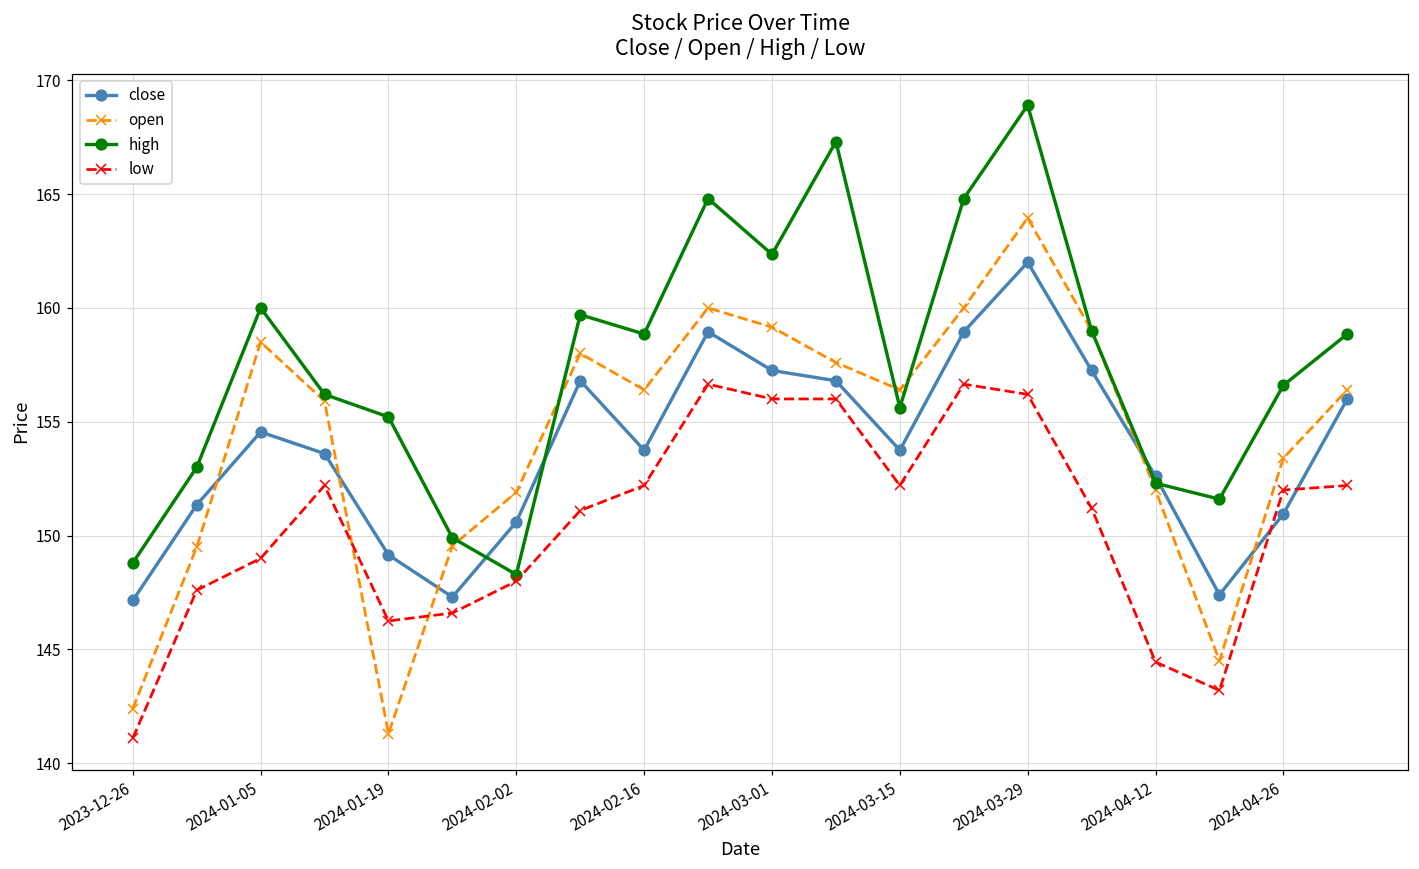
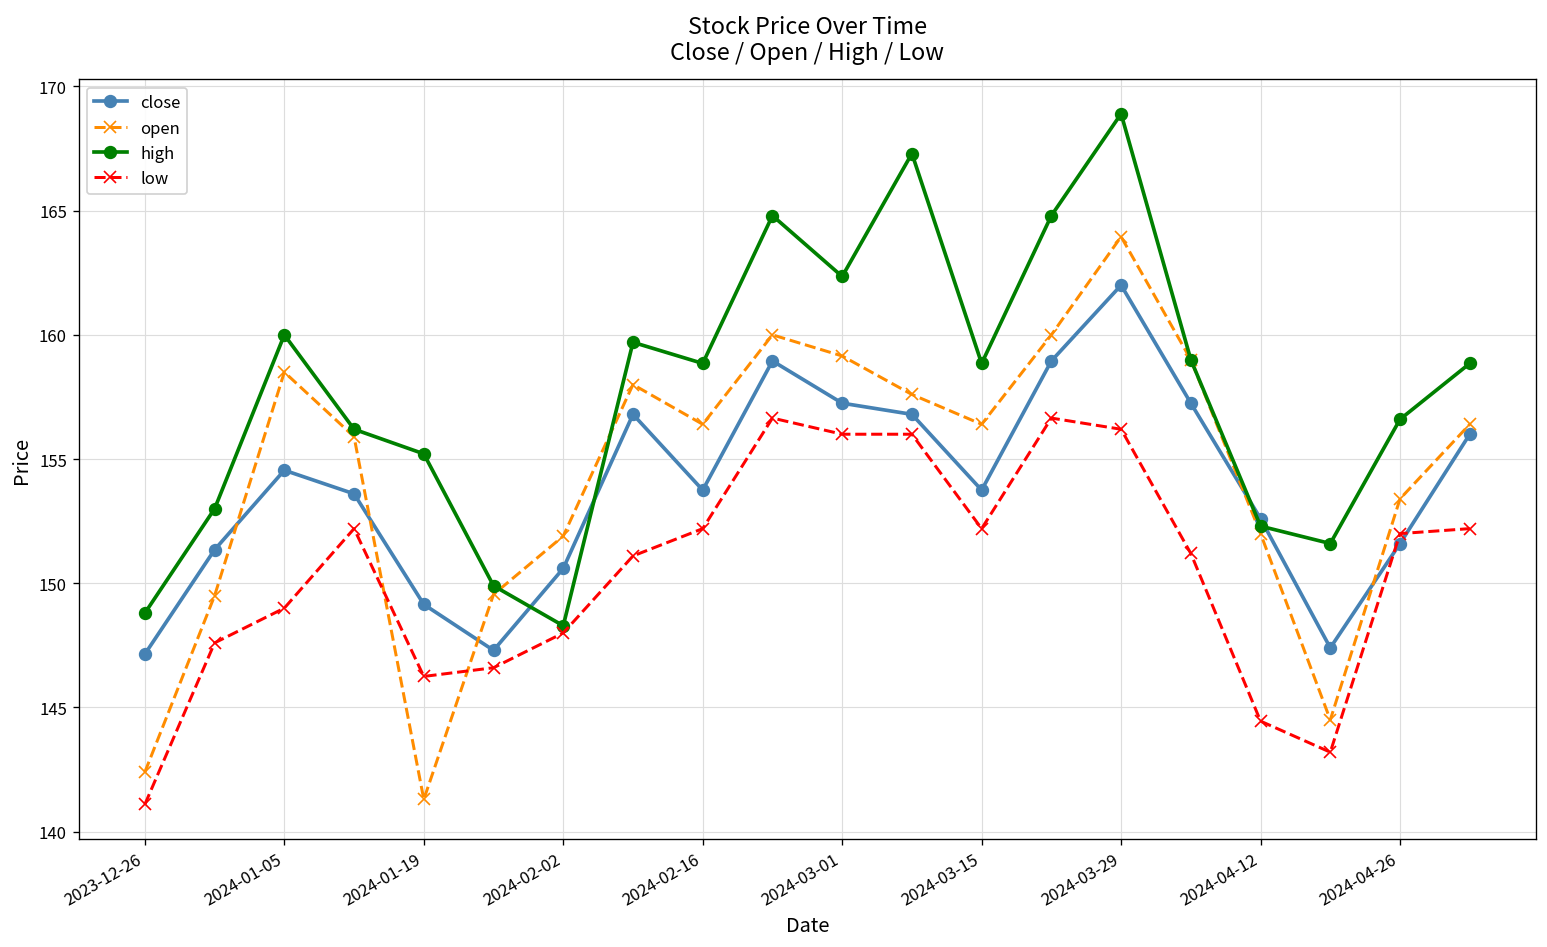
  {
    "close": {
      "2023-12-26": 147.2,
      "2024-01-05": 154.6,
      "2024-01-19": 149.2,
      "2024-02-02": 150.6,
      "2024-02-16": 153.8,
      "2024-03-01": 157.3,
      "2024-03-15": 153.8,
      "2024-03-29": 162.0,
      "2024-04-12": 152.6,
-     "2024-04-26": 151.0
+     "2024-04-26": 151.6
    },
    "open": {
      "2023-12-26": 142.4,
      "2024-01-05": 158.5,
      "2024-01-19": 141.3,
      "2024-02-02": 151.9,
      "2024-02-16": 156.4,
      "2024-03-01": 159.2,
      "2024-03-15": 156.4,
      "2024-03-29": 164.0,
      "2024-04-12": 152.0,
      "2024-04-26": 153.4
    },
    "high": {
      "2023-12-26": 148.8,
      "2024-01-05": 160.0,
      "2024-01-19": 155.2,
      "2024-02-02": 148.3,
      "2024-02-16": 158.9,
      "2024-03-01": 162.4,
-     "2024-03-15": 155.6,
+     "2024-03-15": 158.9,
      "2024-03-29": 168.9,
      "2024-04-12": 152.3,
      "2024-04-26": 156.6
    },
    "low": {
      "2023-12-26": 141.1,
      "2024-01-05": 149.0,
      "2024-01-19": 146.3,
      "2024-02-02": 148.0,
      "2024-02-16": 152.2,
      "2024-03-01": 156.0,
      "2024-03-15": 152.2,
      "2024-03-29": 156.2,
      "2024-04-12": 144.5,
      "2024-04-26": 152.0
    }
  }
